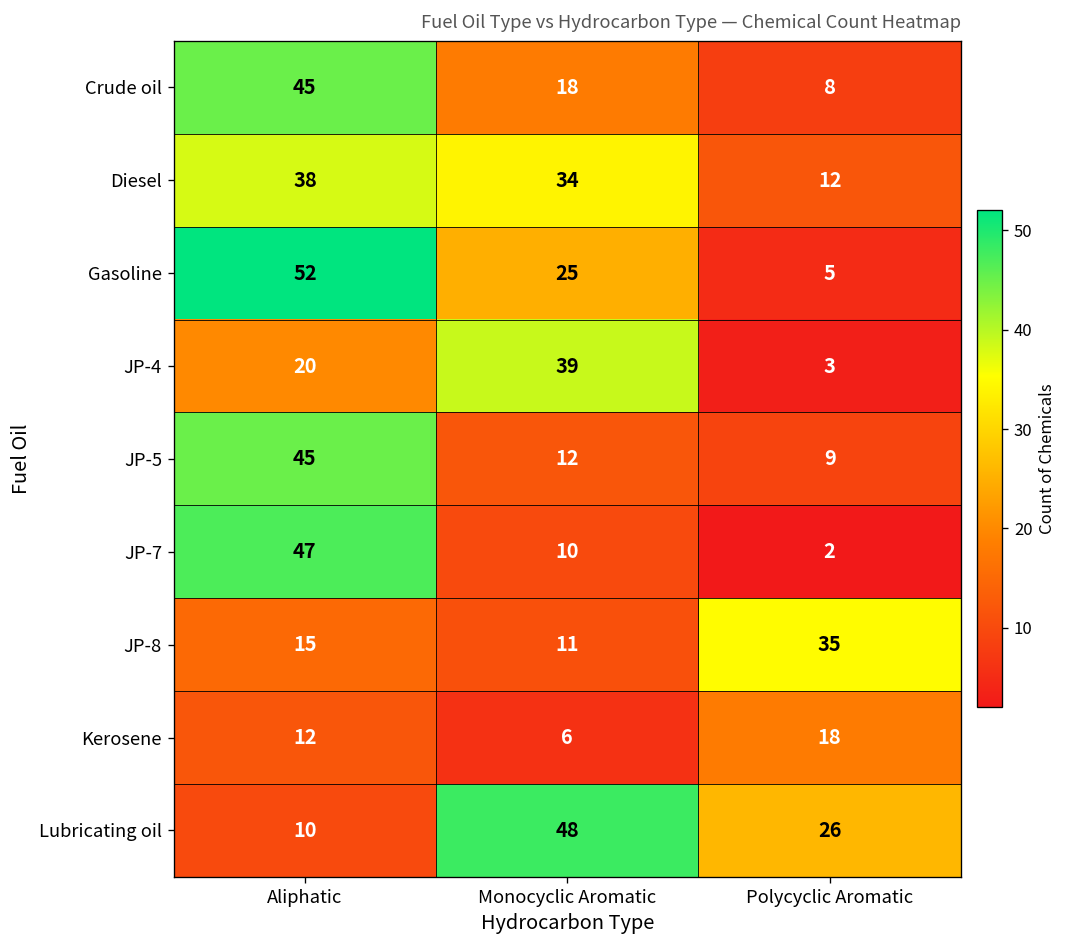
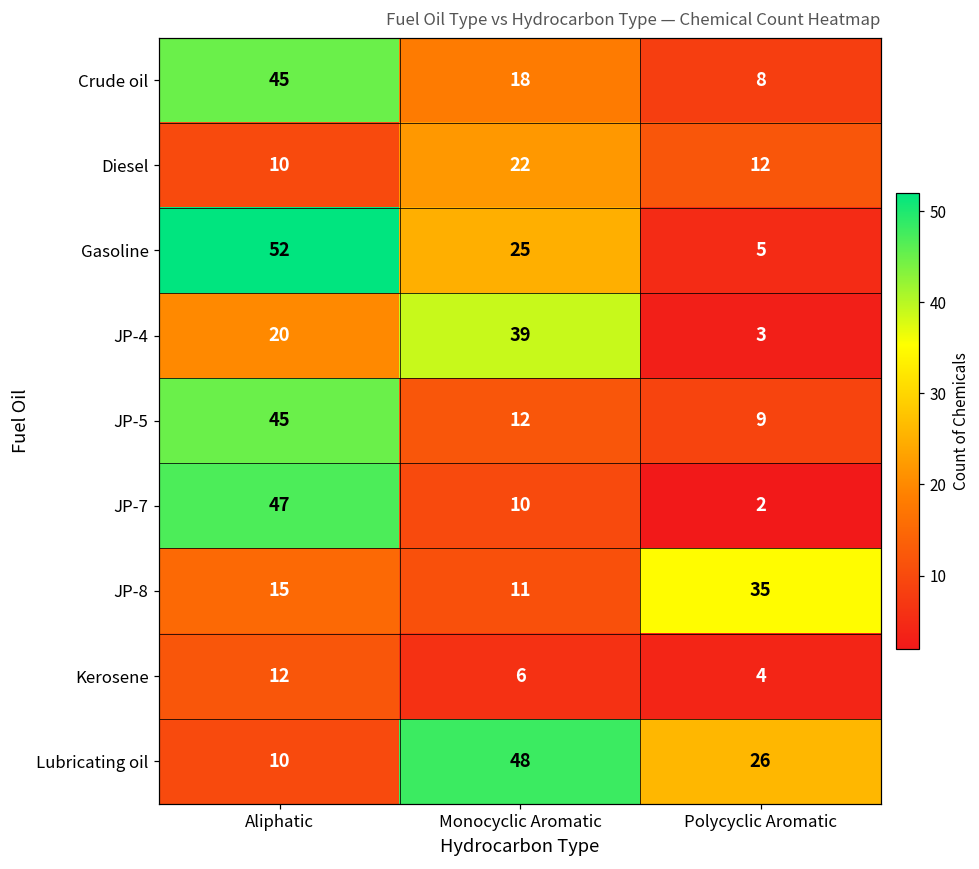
  {
    "Crude oil": {
      "Aliphatic": 45,
      "Monocyclic Aromatic": 18,
      "Polycyclic Aromatic": 8
    },
    "Diesel": {
-     "Aliphatic": 38,
-     "Monocyclic Aromatic": 34,
+     "Aliphatic": 10,
+     "Monocyclic Aromatic": 22,
      "Polycyclic Aromatic": 12
    },
    "Gasoline": {
      "Aliphatic": 52,
      "Monocyclic Aromatic": 25,
      "Polycyclic Aromatic": 5
    },
    "JP-4": {
      "Aliphatic": 20,
      "Monocyclic Aromatic": 39,
      "Polycyclic Aromatic": 3
    },
    "JP-5": {
      "Aliphatic": 45,
      "Monocyclic Aromatic": 12,
      "Polycyclic Aromatic": 9
    },
    "JP-7": {
      "Aliphatic": 47,
      "Monocyclic Aromatic": 10,
      "Polycyclic Aromatic": 2
    },
    "JP-8": {
      "Aliphatic": 15,
      "Monocyclic Aromatic": 11,
      "Polycyclic Aromatic": 35
    },
    "Kerosene": {
      "Aliphatic": 12,
      "Monocyclic Aromatic": 6,
-     "Polycyclic Aromatic": 18
+     "Polycyclic Aromatic": 4
    },
    "Lubricating oil": {
      "Aliphatic": 10,
      "Monocyclic Aromatic": 48,
      "Polycyclic Aromatic": 26
    }
  }
